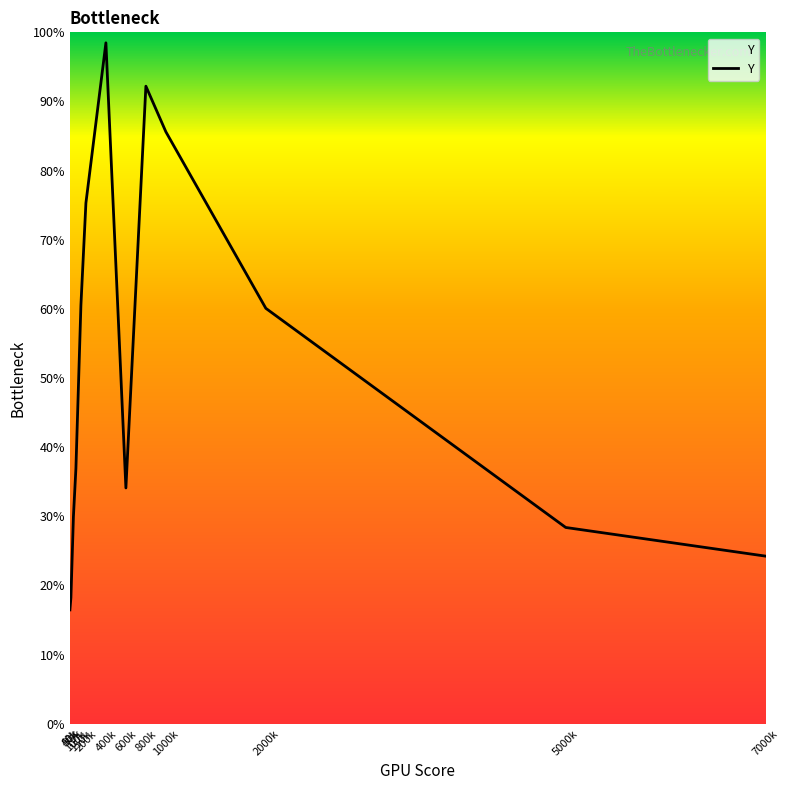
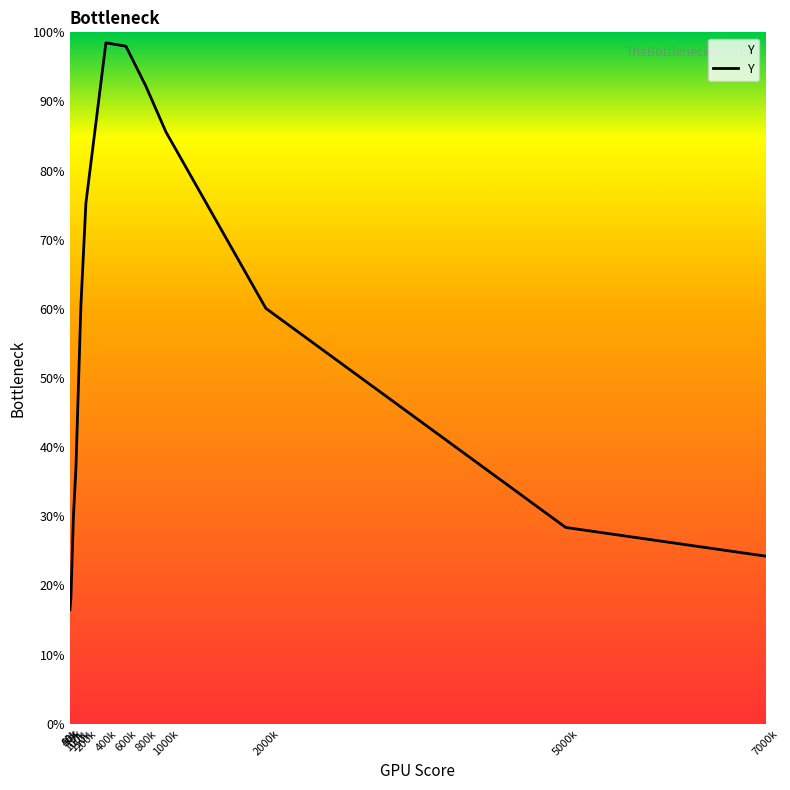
  {
    "40k": "16%",
    "50k": "18%",
    "75k": "30%",
    "100k": "37%",
    "150k": "61%",
    "200k": "75%",
    "400k": "98%",
-   "600k": "34%",
+   "600k": "98%",
    "800k": "92%",
    "1000k": "86%",
    "2000k": "60%",
    "5000k": "28%",
    "7000k": "24%"
  }
